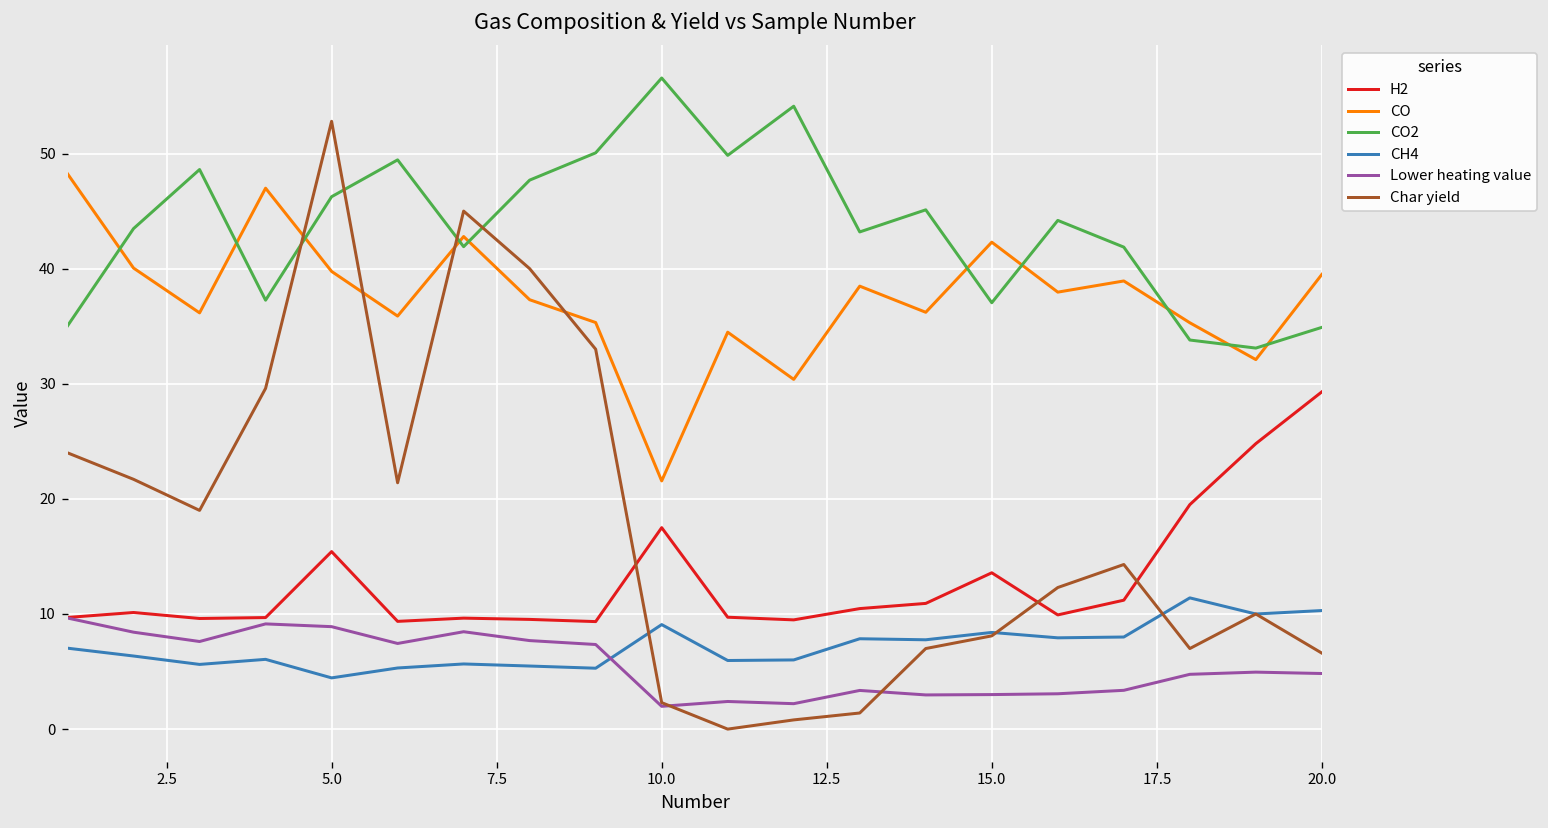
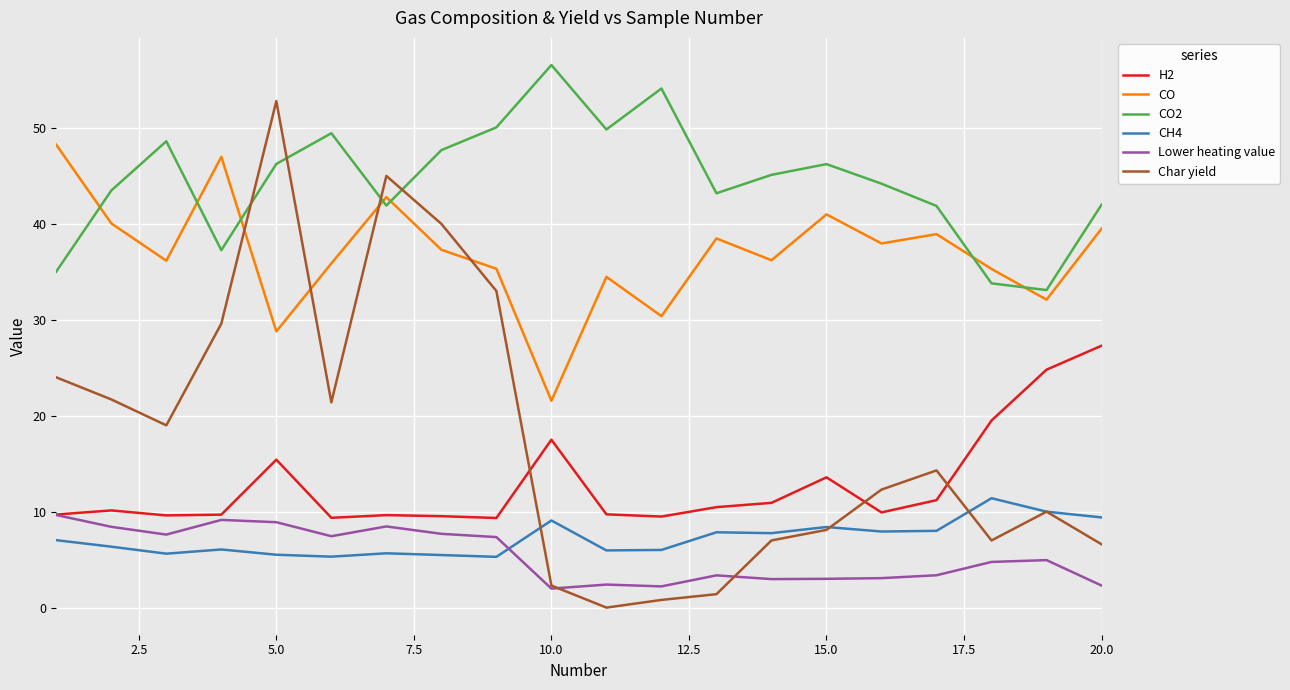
  {
    "H2": {
      "5.0": 15,
      "10.0": 18,
      "15.0": 14,
-     "20.0": 29
+     "20.0": 27
    },
    "CO": {
-     "5.0": 40,
+     "5.0": 29,
      "10.0": 22,
-     "15.0": 42,
+     "15.0": 41,
      "20.0": 40
    },
    "CO2": {
      "5.0": 46,
      "10.0": 57,
-     "15.0": 37,
-     "20.0": 35
+     "15.0": 46,
+     "20.0": 42
    },
    "CH4": {
-     "5.0": 4,
+     "5.0": 6,
      "10.0": 9,
      "15.0": 8,
-     "20.0": 10
+     "20.0": 9
    },
    "Lower heating value": {
      "5.0": 9,
      "10.0": 2,
      "15.0": 3,
-     "20.0": 5
+     "20.0": 2
    },
    "Char yield": {
      "5.0": 53,
      "10.0": 2,
      "15.0": 8,
      "20.0": 7
    }
  }
